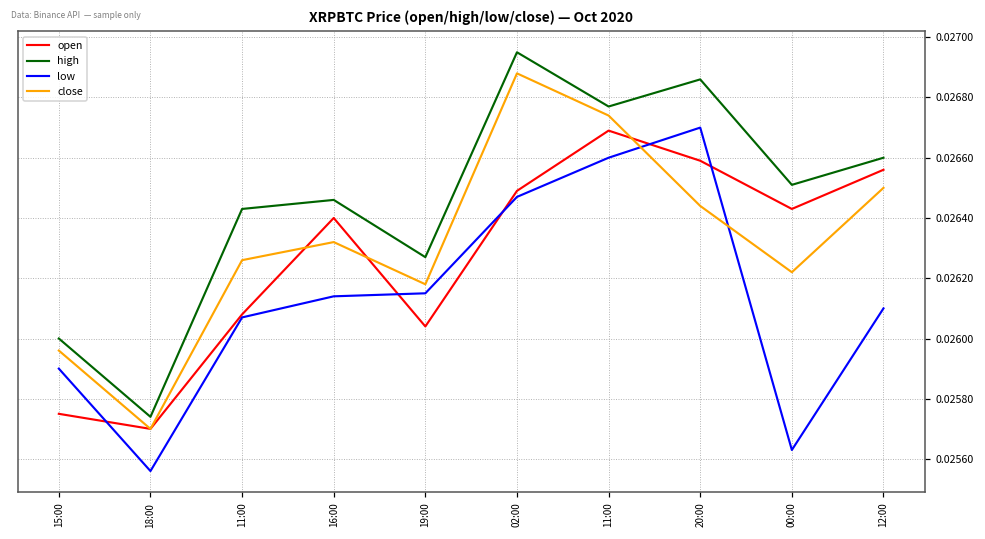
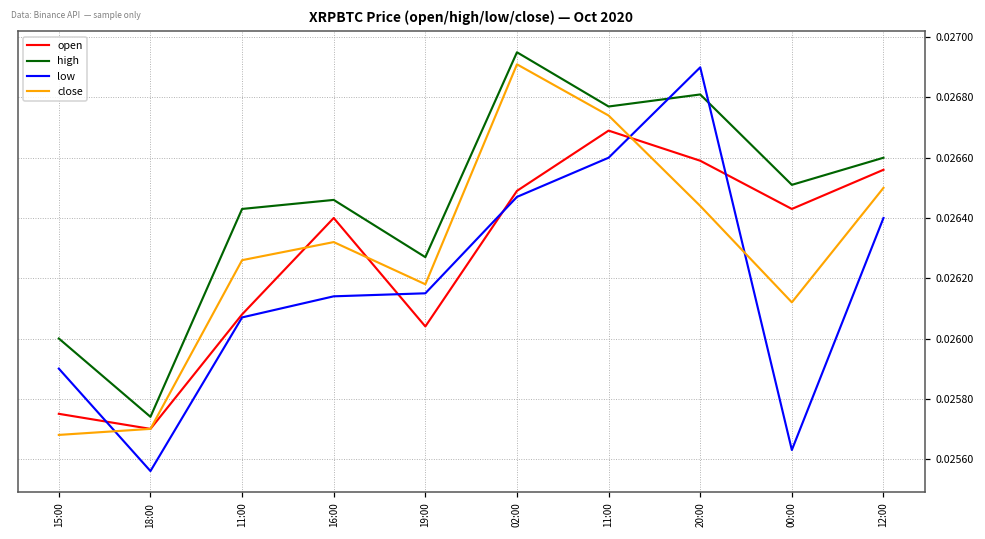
  {
    "open": {
      "15:00": 0.02575,
      "16:00": 0.02640,
      "19:00": 0.02604,
      "02:00": 0.02649,
      "20:00": 0.02659,
      "00:00": 0.02643,
      "12:00": 0.02656
    },
    "high": {
      "15:00": 0.02600,
      "18:00": 0.02574,
      "16:00": 0.02646,
      "19:00": 0.02627,
      "02:00": 0.02695,
-     "20:00": 0.02686,
+     "20:00": 0.02681,
      "00:00": 0.02651,
      "12:00": 0.02660
    },
    "low": {
      "15:00": 0.0259,
      "18:00": 0.02556,
      "16:00": 0.02614,
      "19:00": 0.02615,
      "02:00": 0.02647,
-     "20:00": 0.0267,
+     "20:00": 0.0269,
      "00:00": 0.02563,
-     "12:00": 0.0261
+     "12:00": 0.0264
    },
    "close": {
-     "15:00": 0.02596,
+     "15:00": 0.02568,
      "16:00": 0.02632,
      "19:00": 0.02618,
-     "02:00": 0.02688,
+     "02:00": 0.02691,
      "20:00": 0.02644,
-     "00:00": 0.02622,
+     "00:00": 0.02612,
      "12:00": 0.02650
    }
  }
